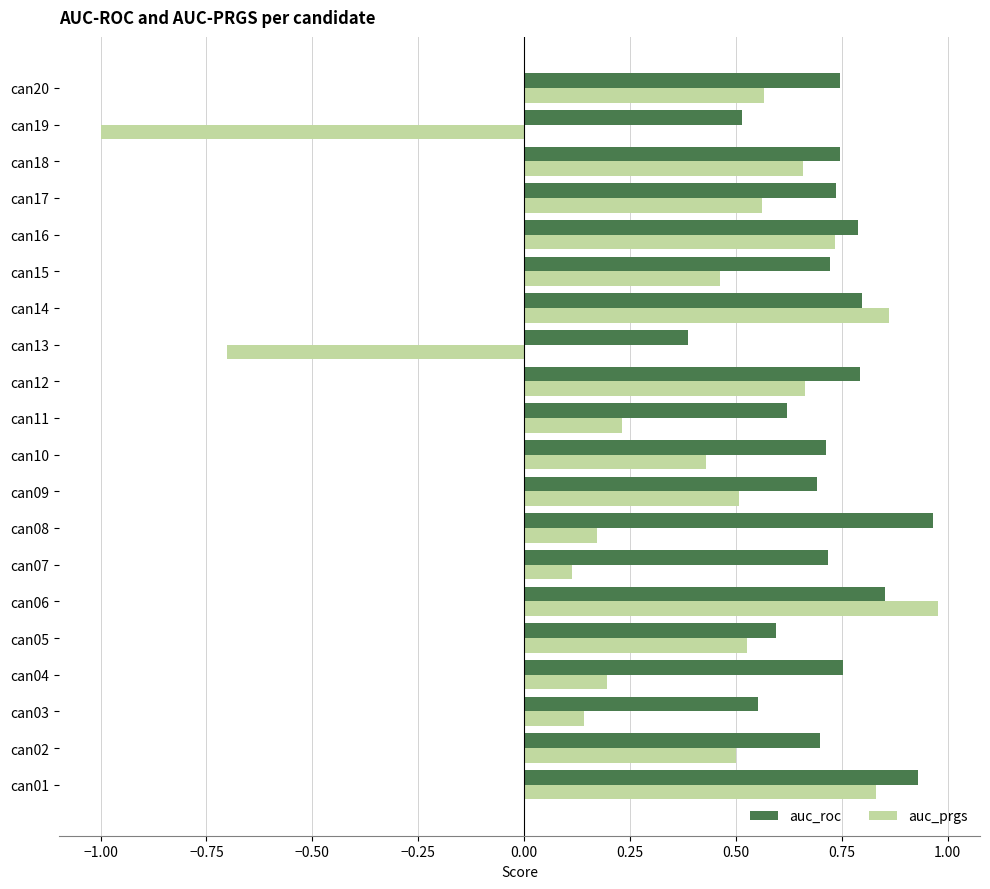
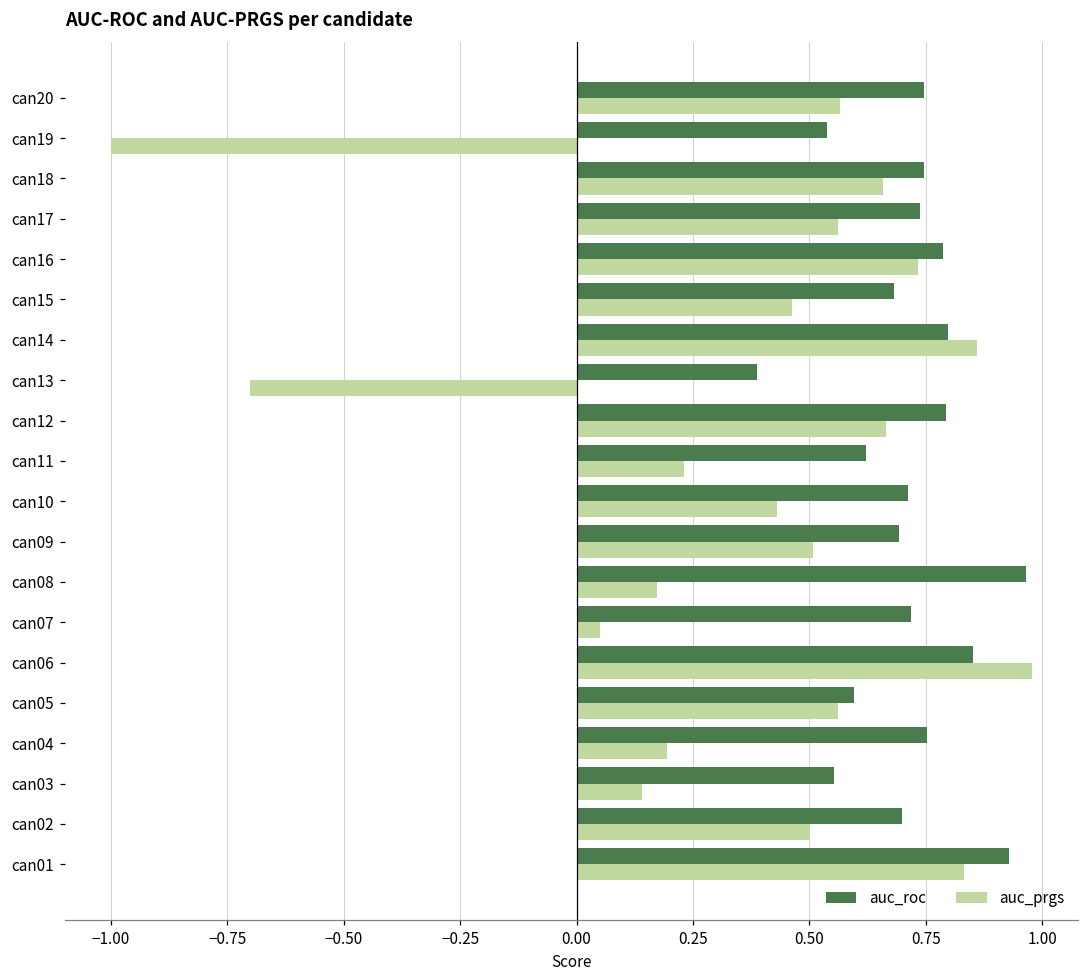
  {
    "auc_roc": {
      "can20": 0.74,
-     "can19": 0.51,
+     "can19": 0.54,
      "can18": 0.75,
      "can17": 0.74,
      "can16": 0.79,
-     "can15": 0.72,
+     "can15": 0.68,
      "can14": 0.80,
      "can13": 0.39,
      "can12": 0.79,
      "can11": 0.62,
      "can10": 0.71,
      "can09": 0.69,
      "can08": 0.97,
      "can07": 0.72,
      "can06": 0.85,
      "can05": 0.60,
      "can04": 0.75,
      "can03": 0.55,
      "can02": 0.70,
      "can01": 0.93
    },
    "auc_prgs": {
      "can20": 0.57,
      "can19": -1.00,
      "can18": 0.66,
      "can17": 0.56,
      "can16": 0.73,
      "can15": 0.46,
      "can14": 0.86,
      "can13": -0.70,
      "can12": 0.66,
      "can11": 0.23,
      "can10": 0.43,
      "can09": 0.51,
      "can08": 0.17,
-     "can07": 0.11,
+     "can07": 0.05,
      "can06": 0.98,
-     "can05": 0.53,
+     "can05": 0.56,
      "can04": 0.19,
      "can03": 0.14,
      "can02": 0.50,
      "can01": 0.83
    }
  }
